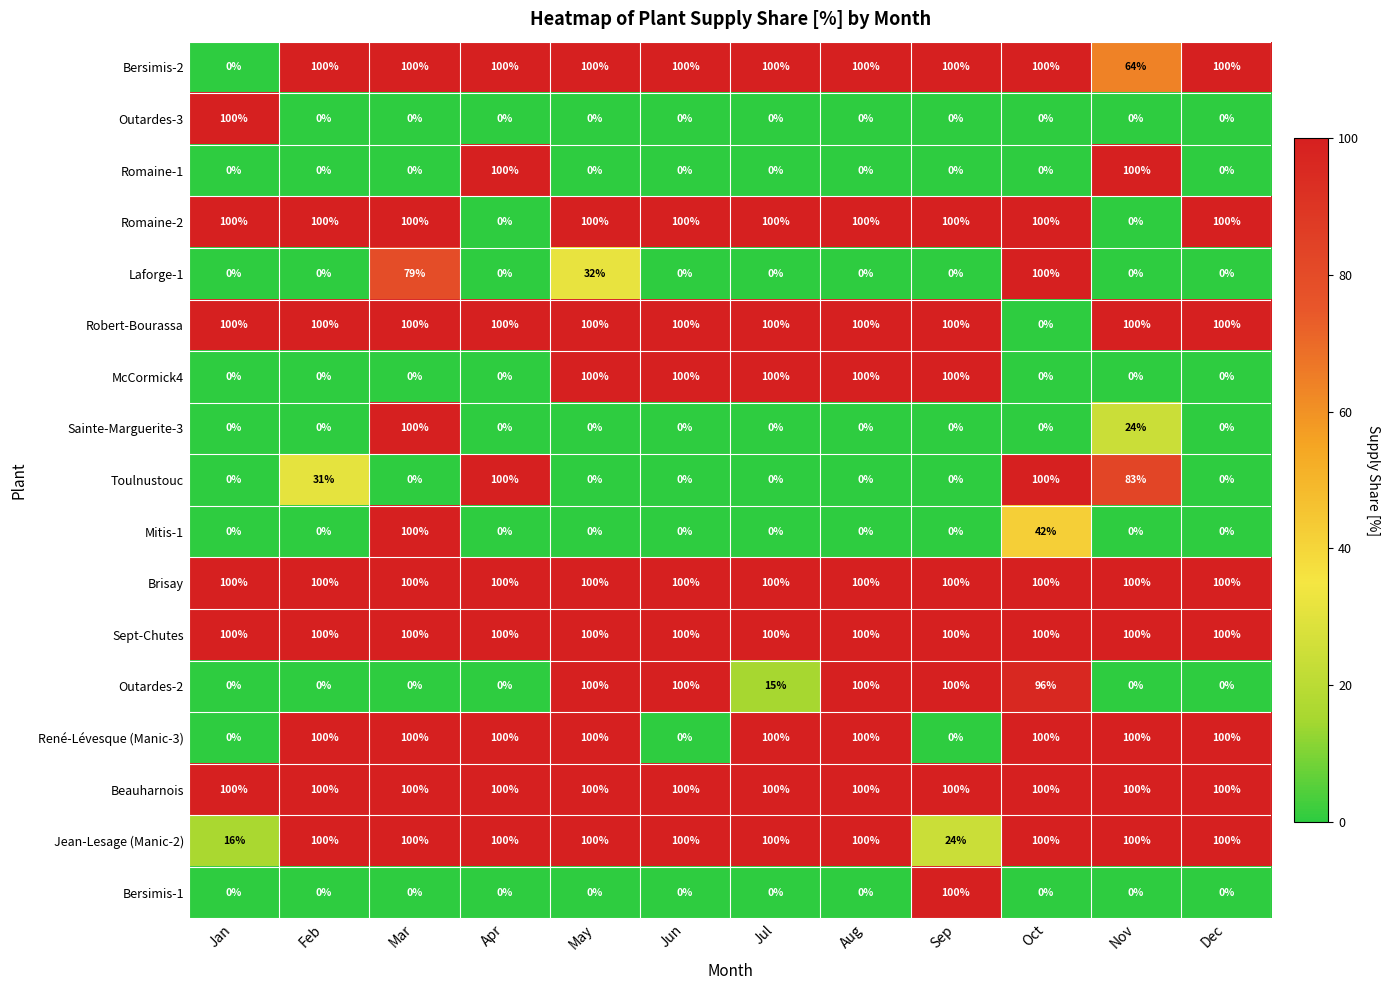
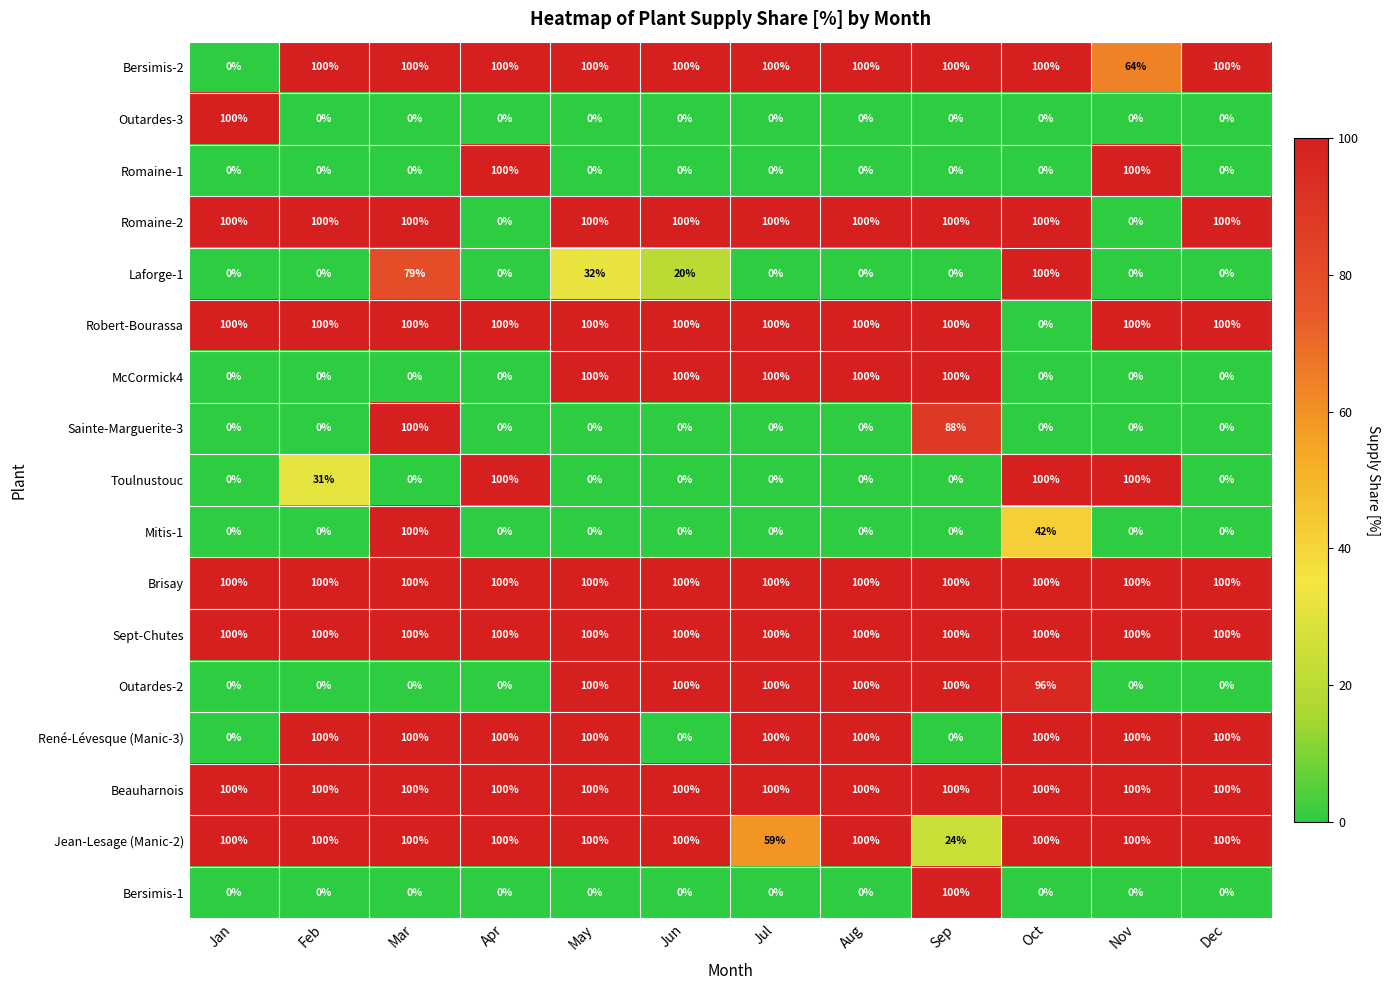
  {
    "Laforge-1": {
      "Jan": "0%",
      "Feb": "0%",
      "Mar": "79%",
      "Apr": "0%",
      "May": "32%",
-     "Jun": "0%",
+     "Jun": "20%",
      "Jul": "0%",
      "Aug": "0%",
      "Sep": "0%",
      "Oct": "100%",
      "Nov": "0%",
      "Dec": "0%"
    },
    "Sainte-Marguerite-3": {
      "Jan": "0%",
      "Feb": "0%",
      "Mar": "100%",
      "Apr": "0%",
      "May": "0%",
      "Jun": "0%",
      "Jul": "0%",
      "Aug": "0%",
-     "Sep": "0%",
+     "Sep": "88%",
      "Oct": "0%",
-     "Nov": "24%",
+     "Nov": "0%",
      "Dec": "0%"
    },
    "Toulnustouc": {
      "Jan": "0%",
      "Feb": "31%",
      "Mar": "0%",
      "Apr": "100%",
      "May": "0%",
      "Jun": "0%",
      "Jul": "0%",
      "Aug": "0%",
      "Sep": "0%",
      "Oct": "100%",
-     "Nov": "83%",
+     "Nov": "100%",
      "Dec": "0%"
    },
    "Outardes-2": {
      "Jan": "0%",
      "Feb": "0%",
      "Mar": "0%",
      "Apr": "0%",
      "May": "100%",
      "Jun": "100%",
-     "Jul": "15%",
+     "Jul": "100%",
      "Aug": "100%",
      "Sep": "100%",
      "Oct": "96%",
      "Nov": "0%",
      "Dec": "0%"
    },
    "Jean-Lesage (Manic-2)": {
-     "Jan": "16%",
+     "Jan": "100%",
      "Feb": "100%",
      "Mar": "100%",
      "Apr": "100%",
      "May": "100%",
      "Jun": "100%",
-     "Jul": "100%",
+     "Jul": "59%",
      "Aug": "100%",
      "Sep": "24%",
      "Oct": "100%",
      "Nov": "100%",
      "Dec": "100%"
    }
  }
